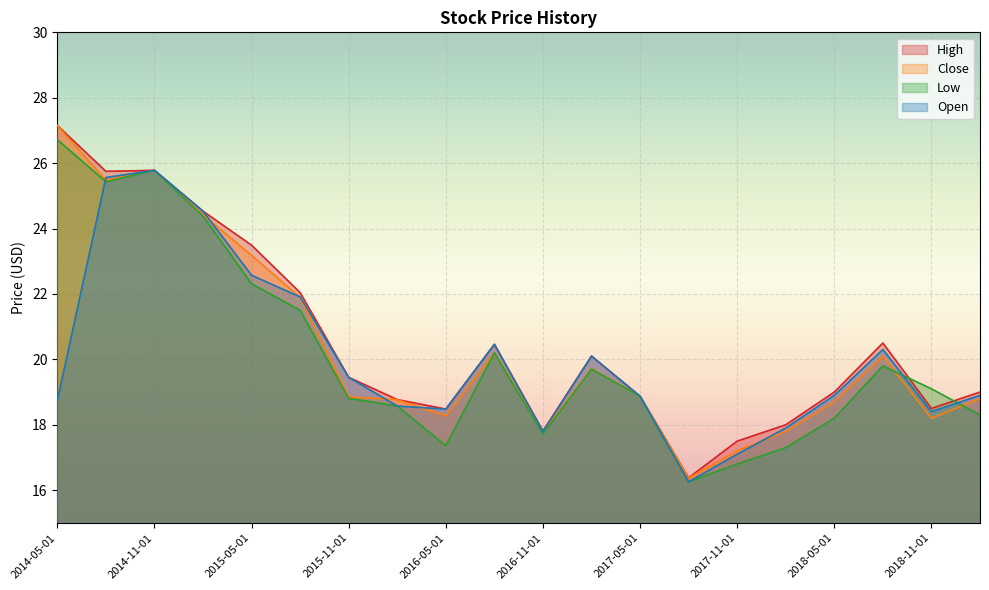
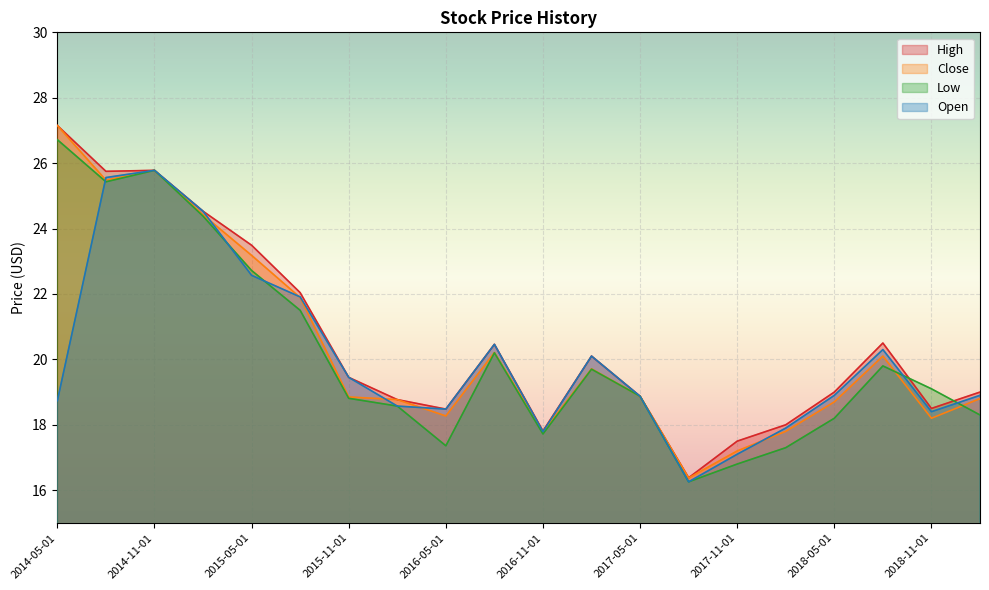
  {
    "Low": {
      "2014-05-01": 26.7,
-     "2015-05-01": 22.3,
+     "2015-05-01": 22.7,
      "2016-05-01": 17.4,
      "2017-11-01": 16.8,
      "2018-05-01": 18.2,
      "2018-11-01": 19.1
    },
    "Open": {
      "2014-05-01": 18.7,
      "2015-05-01": 22.6,
      "2017-11-01": 17.1,
      "2018-05-01": 18.9,
      "2018-11-01": 18.4
    }
  }
